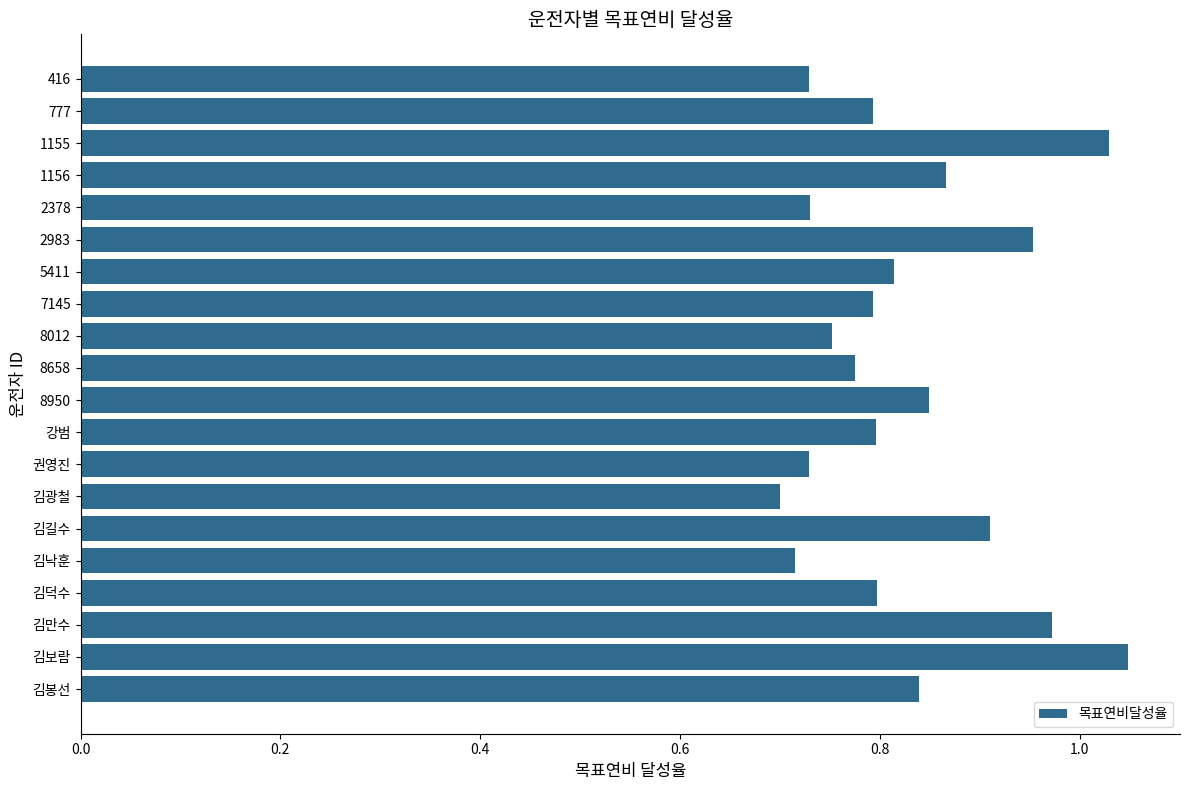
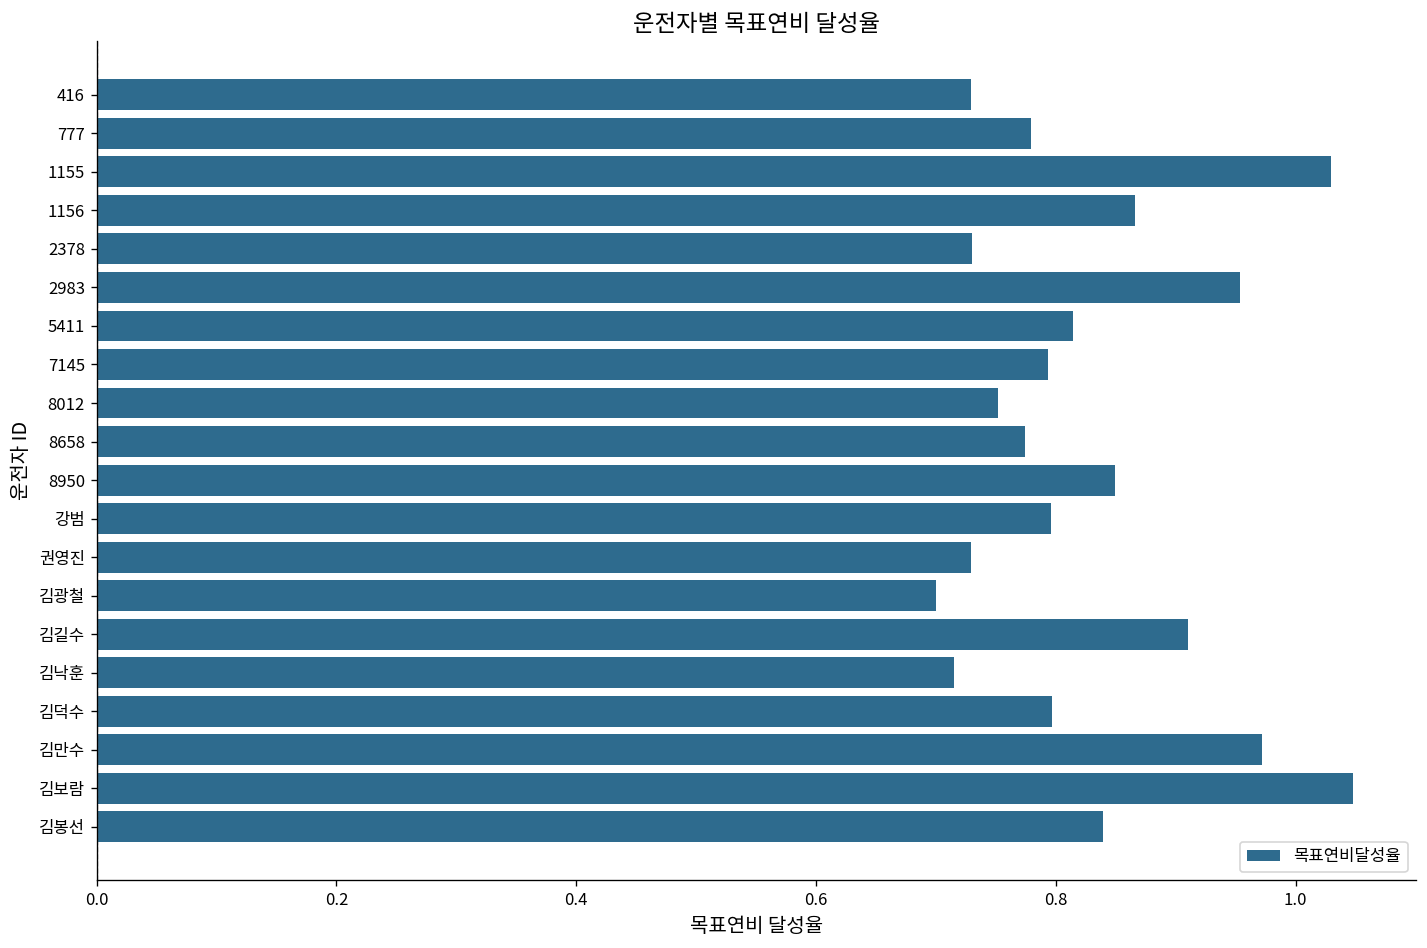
  {
    "416": 0.73,
-   "777": 0.79,
+   "777": 0.78,
    "1155": 1.03,
    "1156": 0.87,
    "2378": 0.73,
    "2983": 0.95,
    "5411": 0.81,
    "7145": 0.79,
    "8012": 0.75,
    "8658": 0.77,
    "8950": 0.85,
    "강범": 0.80,
    "권영진": 0.73,
    "김광철": 0.70,
    "김길수": 0.91,
    "김낙훈": 0.72,
    "김덕수": 0.80,
    "김만수": 0.97,
    "김보람": 1.05,
    "김봉선": 0.84
  }
